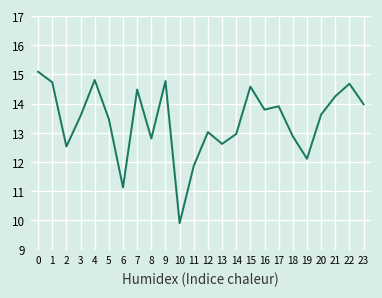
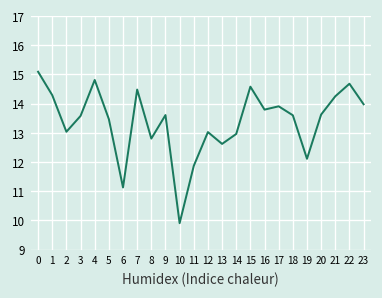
  {
    "0": 15.1,
-   "1": 14.7,
-   "2": 12.5,
+   "1": 14.3,
+   "2": 13.0,
    "3": 13.6,
    "4": 14.8,
    "5": 13.5,
    "6": 11.1,
    "7": 14.5,
    "8": 12.8,
-   "9": 14.8,
+   "9": 13.6,
    "10": 9.9,
    "11": 11.9,
    "12": 13.0,
    "13": 12.6,
    "14": 13.0,
    "15": 14.6,
    "16": 13.8,
    "17": 13.9,
-   "18": 12.9,
+   "18": 13.6,
    "19": 12.1,
    "20": 13.6,
    "21": 14.3,
    "22": 14.7,
    "23": 14.0
  }
